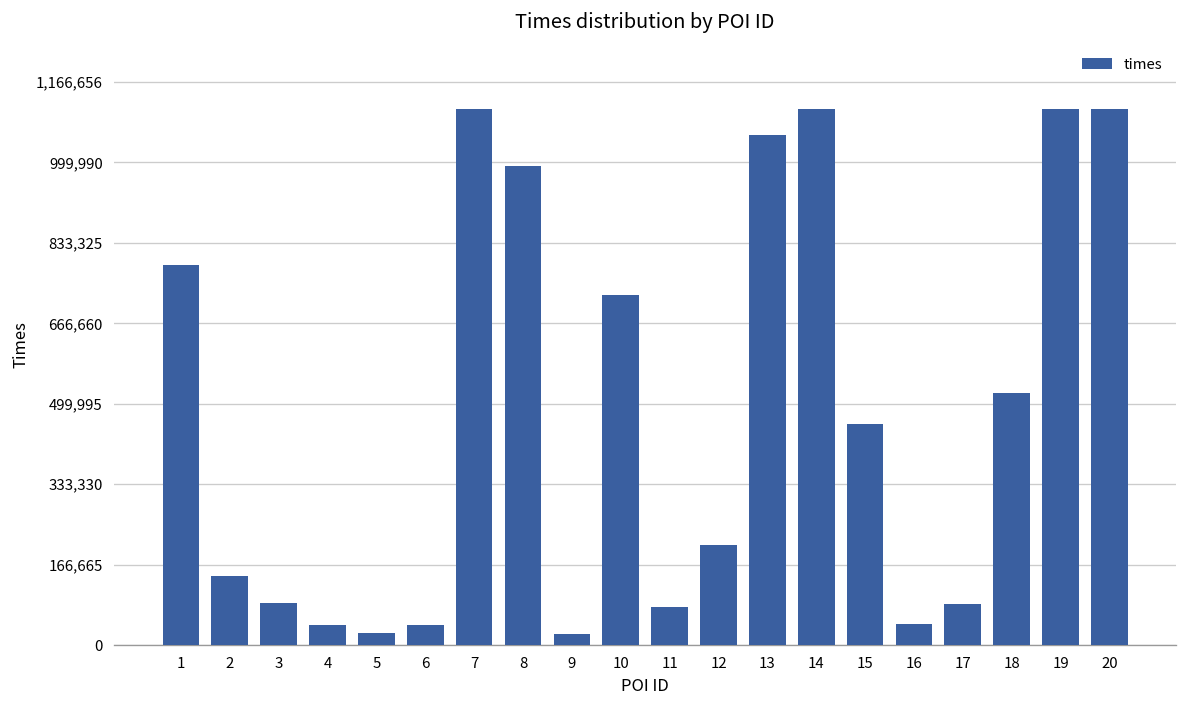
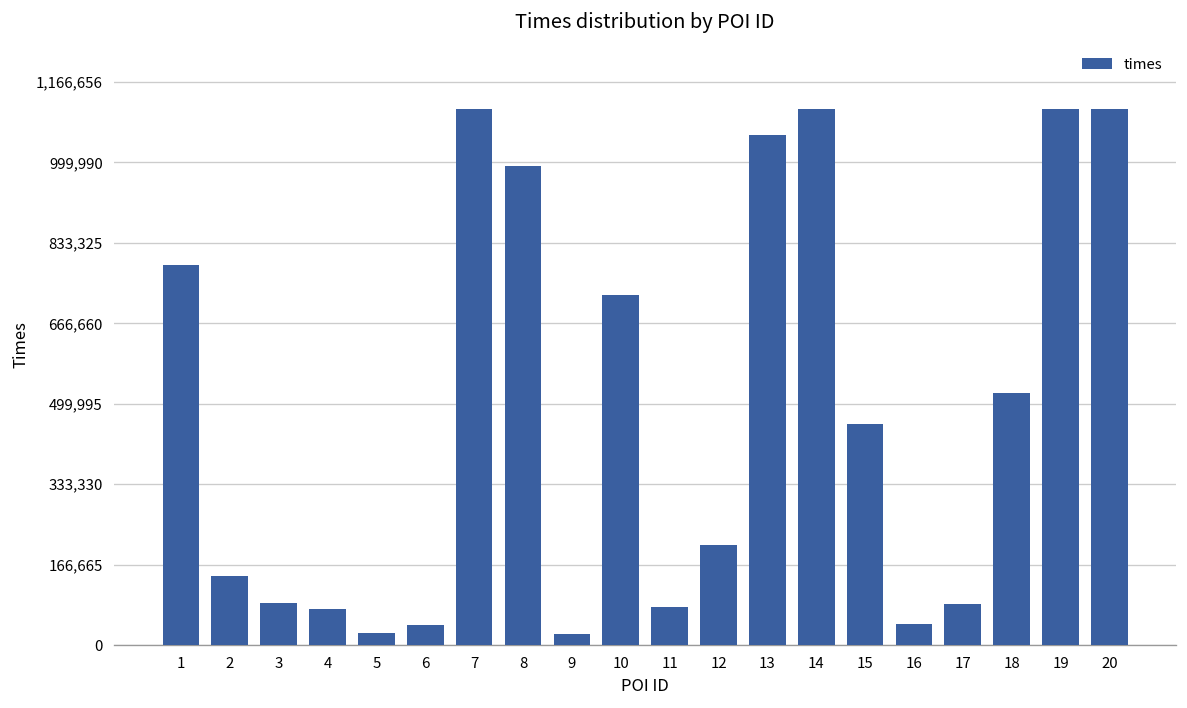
  {
    "1": "790,000",
    "2": "140,000",
    "3": "90,000",
-   "4": "40,000",
+   "4": "80,000",
    "5": "30,000",
    "6": "40,000",
    "7": "1,110,000",
    "8": "990,000",
    "9": "20,000",
    "10": "730,000",
    "11": "80,000",
    "12": "210,000",
    "13": "1,060,000",
    "14": "1,110,000",
    "15": "460,000",
    "16": "40,000",
    "17": "90,000",
    "18": "520,000",
    "19": "1,110,000",
    "20": "1,110,000"
  }
